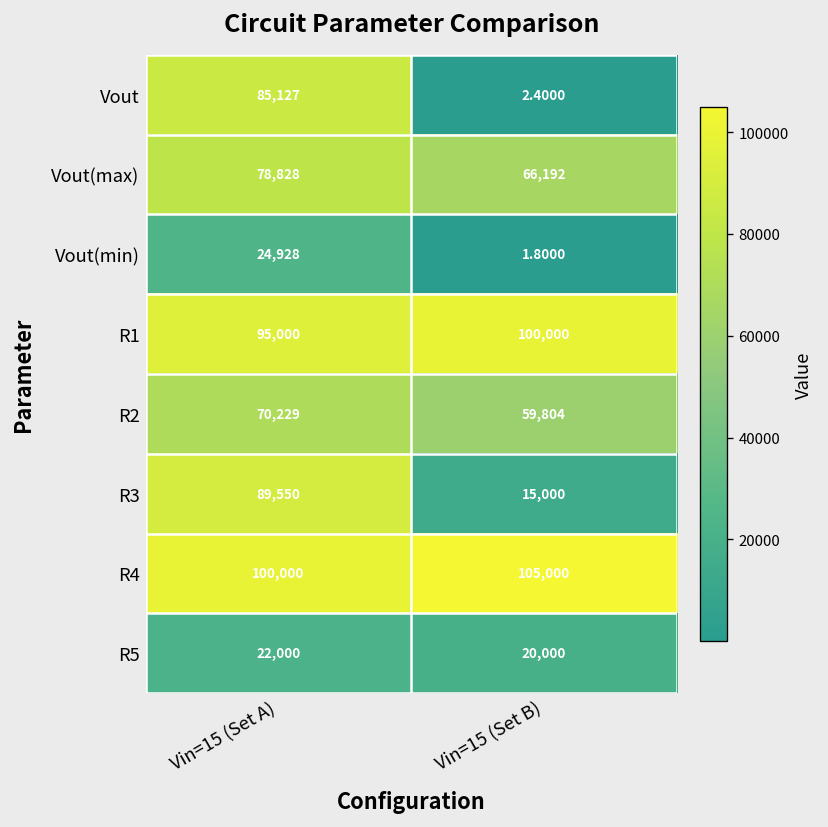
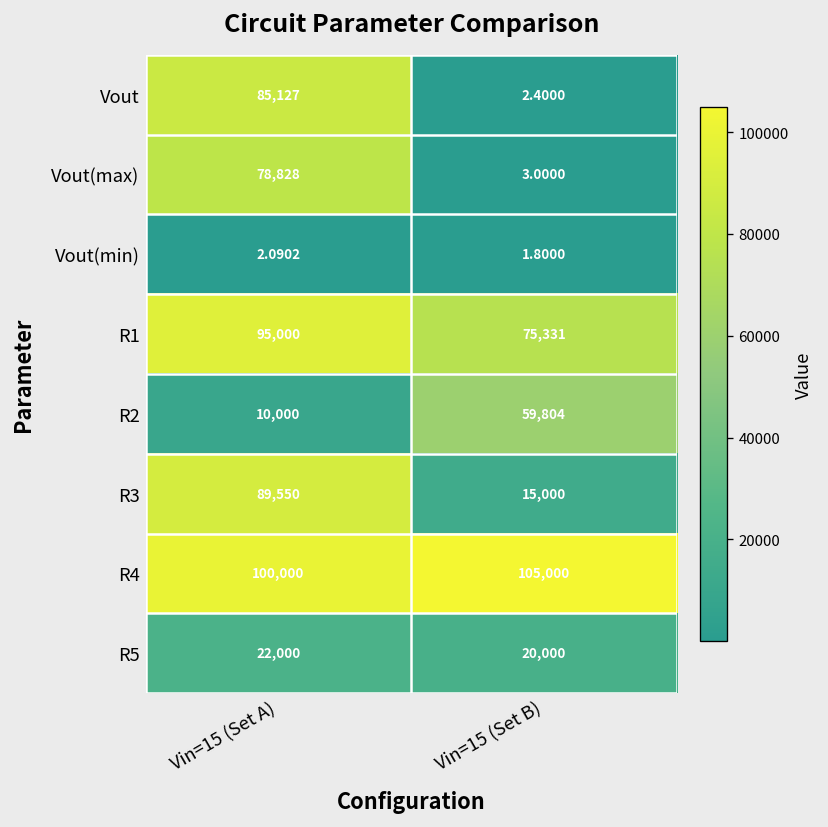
  {
    "Vout": {
      "Vin=15 (Set A)": "85,127",
      "Vin=15 (Set B)": "2.4000"
    },
    "Vout(max)": {
      "Vin=15 (Set A)": "78,828",
-     "Vin=15 (Set B)": "66,192"
+     "Vin=15 (Set B)": "3.0000"
    },
    "Vout(min)": {
-     "Vin=15 (Set A)": "24,928",
+     "Vin=15 (Set A)": "2.0902",
      "Vin=15 (Set B)": "1.8000"
    },
    "R1": {
      "Vin=15 (Set A)": "95,000",
-     "Vin=15 (Set B)": "100,000"
+     "Vin=15 (Set B)": "75,331"
    },
    "R2": {
-     "Vin=15 (Set A)": "70,229",
+     "Vin=15 (Set A)": "10,000",
      "Vin=15 (Set B)": "59,804"
    },
    "R3": {
      "Vin=15 (Set A)": "89,550",
      "Vin=15 (Set B)": "15,000"
    },
    "R4": {
      "Vin=15 (Set A)": "100,000",
      "Vin=15 (Set B)": "105,000"
    },
    "R5": {
      "Vin=15 (Set A)": "22,000",
      "Vin=15 (Set B)": "20,000"
    }
  }
